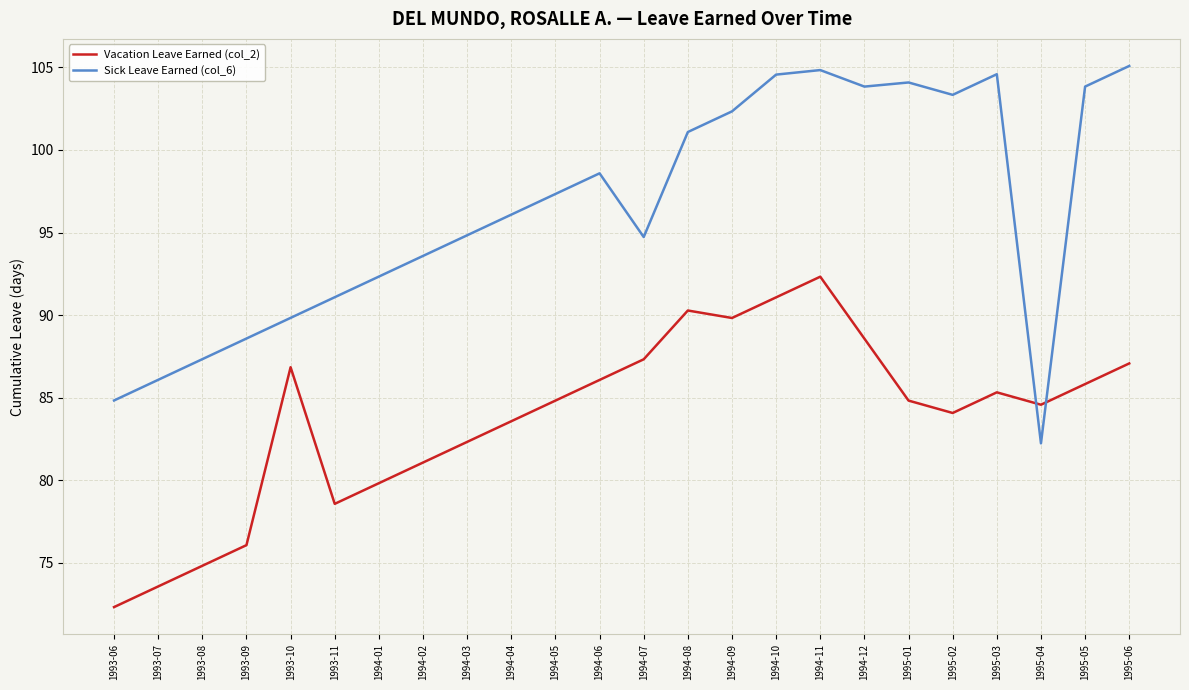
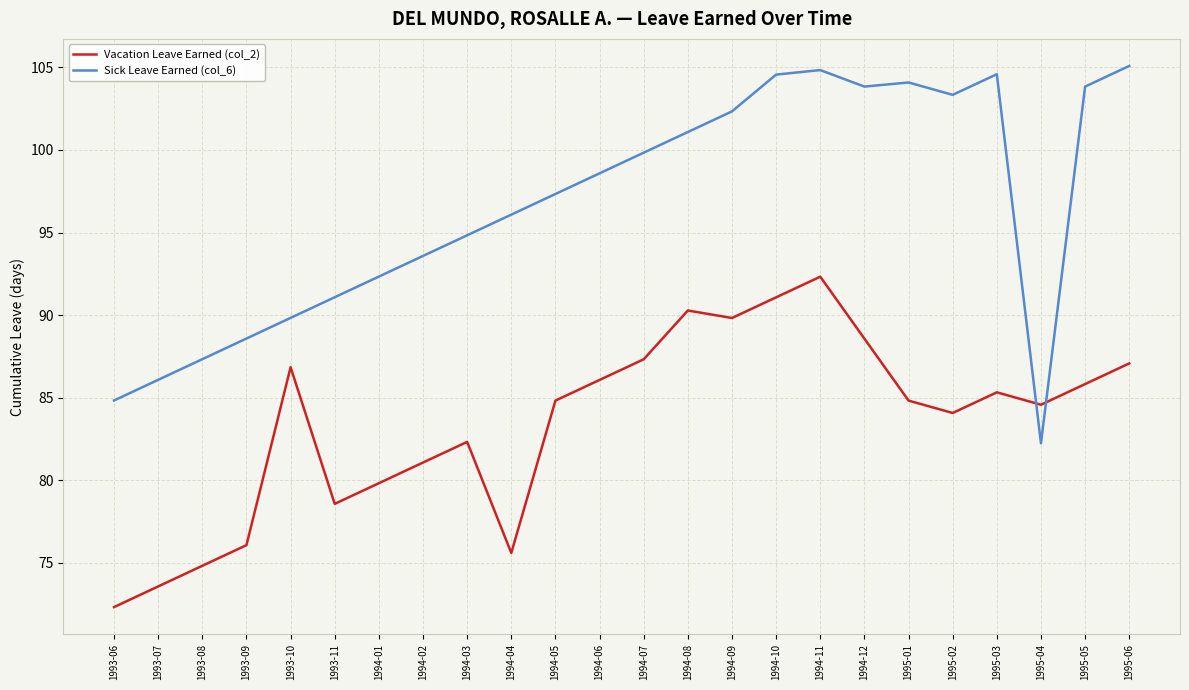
  {
    "Vacation Leave Earned (col_2)": {
      "1993-06": 72.3,
      "1993-07": 73.6,
      "1993-08": 74.8,
      "1993-09": 76.1,
      "1993-10": 86.8,
      "1993-11": 78.6,
      "1994-01": 79.8,
      "1994-02": 81.1,
      "1994-03": 82.3,
-     "1994-04": 83.6,
+     "1994-04": 75.6,
      "1994-05": 84.8,
      "1994-06": 86.1,
      "1994-07": 87.3,
      "1994-08": 90.3,
      "1994-09": 89.8,
      "1994-10": 91.1,
      "1994-11": 92.3,
      "1994-12": 88.6,
      "1995-01": 84.8,
      "1995-02": 84.1,
      "1995-03": 85.3,
      "1995-04": 84.6,
      "1995-05": 85.8,
      "1995-06": 87.1
    },
    "Sick Leave Earned (col_6)": {
      "1993-06": 84.8,
      "1993-07": 86.1,
      "1993-08": 87.3,
      "1993-09": 88.6,
      "1993-10": 89.8,
      "1993-11": 91.1,
      "1994-01": 92.3,
      "1994-02": 93.6,
      "1994-03": 94.8,
      "1994-04": 96.1,
      "1994-05": 97.3,
      "1994-06": 98.6,
-     "1994-07": 94.7,
+     "1994-07": 99.8,
      "1994-08": 101.1,
      "1994-09": 102.3,
      "1994-10": 104.6,
      "1994-11": 104.8,
      "1994-12": 103.8,
      "1995-01": 104.1,
      "1995-02": 103.3,
      "1995-03": 104.6,
      "1995-04": 82.2,
      "1995-05": 103.8,
      "1995-06": 105.1
    }
  }
